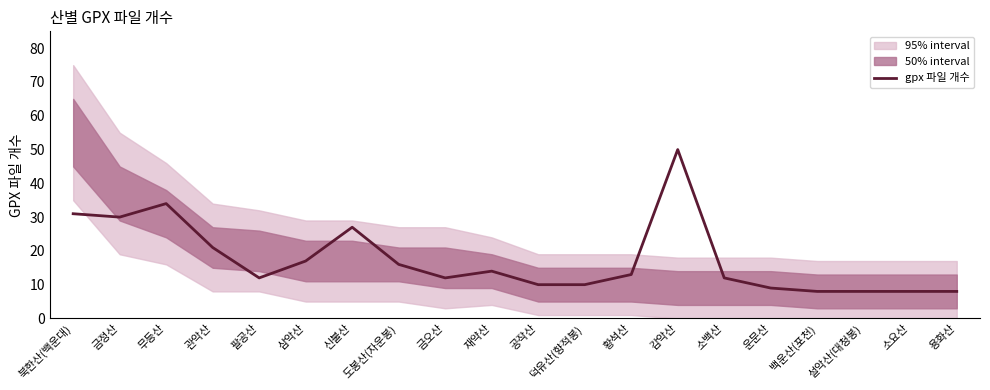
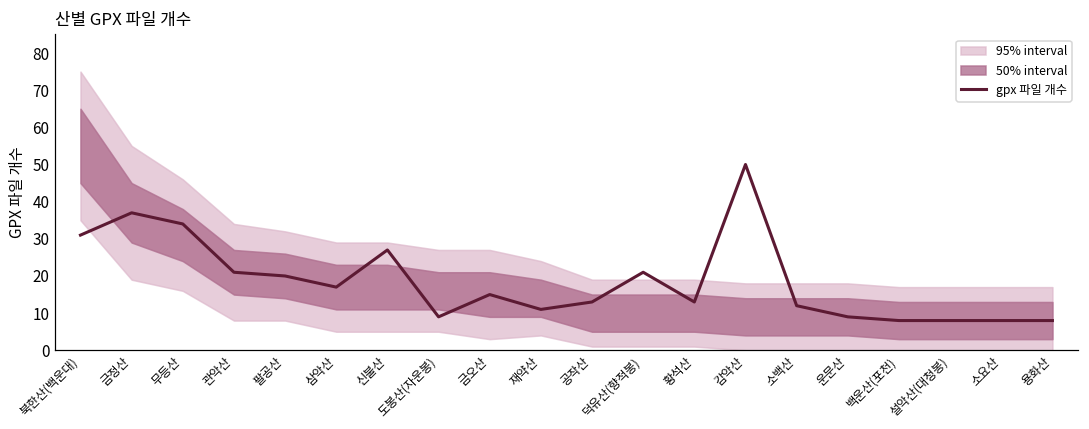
  {
    "gpx 파일 개수": {
      "북한산(백운대)": 31,
-     "금정산": 30,
+     "금정산": 37,
      "무등산": 34,
      "관악산": 21,
-     "팔공산": 12,
+     "팔공산": 20,
      "삼악산": 17,
      "신불산": 27,
-     "도봉산(자운봉)": 16,
-     "금오산": 12,
-     "재약산": 14,
-     "공작산": 10,
-     "덕유산(향적봉)": 10,
+     "도봉산(자운봉)": 9,
+     "금오산": 15,
+     "재약산": 11,
+     "공작산": 13,
+     "덕유산(향적봉)": 21,
      "황석산": 13,
      "감악산": 50,
      "소백산": 12,
      "운문산": 9,
      "백운산(포천)": 8,
      "설악산(대청봉)": 8,
      "소요산": 8,
      "용화산": 8
    }
  }
